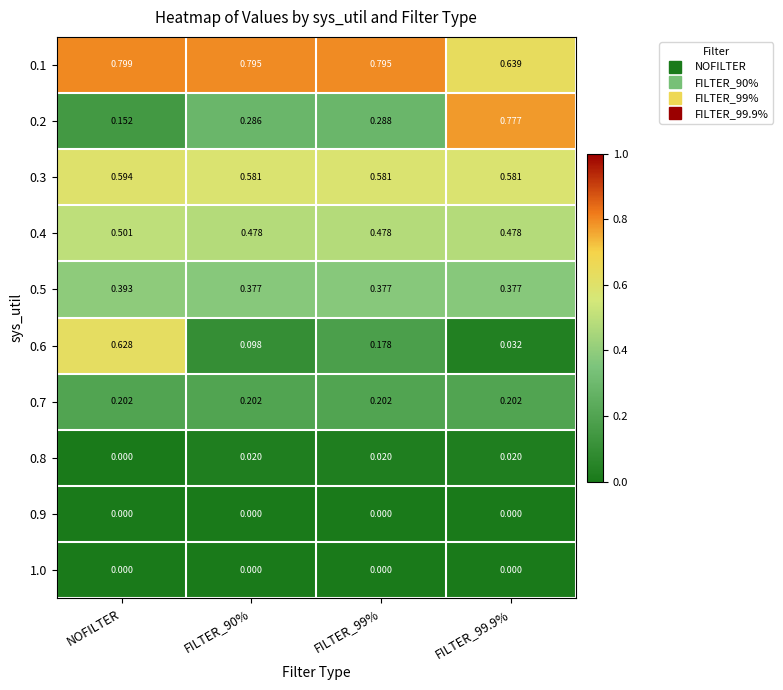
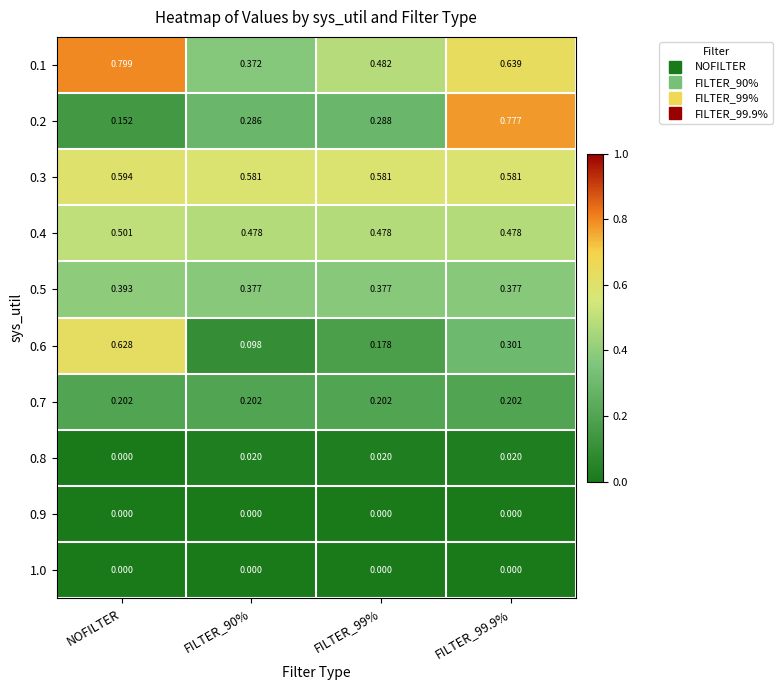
  {
    "0.1": {
      "NOFILTER": 0.799,
-     "FILTER_90%": 0.795,
-     "FILTER_99%": 0.795,
+     "FILTER_90%": 0.372,
+     "FILTER_99%": 0.482,
      "FILTER_99.9%": 0.639
    },
    "0.2": {
      "NOFILTER": 0.152,
      "FILTER_90%": 0.286,
      "FILTER_99%": 0.288,
      "FILTER_99.9%": 0.777
    },
    "0.3": {
      "NOFILTER": 0.594,
      "FILTER_90%": 0.581,
      "FILTER_99%": 0.581,
      "FILTER_99.9%": 0.581
    },
    "0.4": {
      "NOFILTER": 0.501,
      "FILTER_90%": 0.478,
      "FILTER_99%": 0.478,
      "FILTER_99.9%": 0.478
    },
    "0.5": {
      "NOFILTER": 0.393,
      "FILTER_90%": 0.377,
      "FILTER_99%": 0.377,
      "FILTER_99.9%": 0.377
    },
    "0.6": {
      "NOFILTER": 0.628,
      "FILTER_90%": 0.098,
      "FILTER_99%": 0.178,
-     "FILTER_99.9%": 0.032
+     "FILTER_99.9%": 0.301
    },
    "0.7": {
      "NOFILTER": 0.202,
      "FILTER_90%": 0.202,
      "FILTER_99%": 0.202,
      "FILTER_99.9%": 0.202
    },
    "0.8": {
      "NOFILTER": 0.000,
      "FILTER_90%": 0.020,
      "FILTER_99%": 0.020,
      "FILTER_99.9%": 0.020
    },
    "0.9": {
      "NOFILTER": 0.000,
      "FILTER_90%": 0.000,
      "FILTER_99%": 0.000,
      "FILTER_99.9%": 0.000
    },
    "1.0": {
      "NOFILTER": 0.000,
      "FILTER_90%": 0.000,
      "FILTER_99%": 0.000,
      "FILTER_99.9%": 0.000
    }
  }
